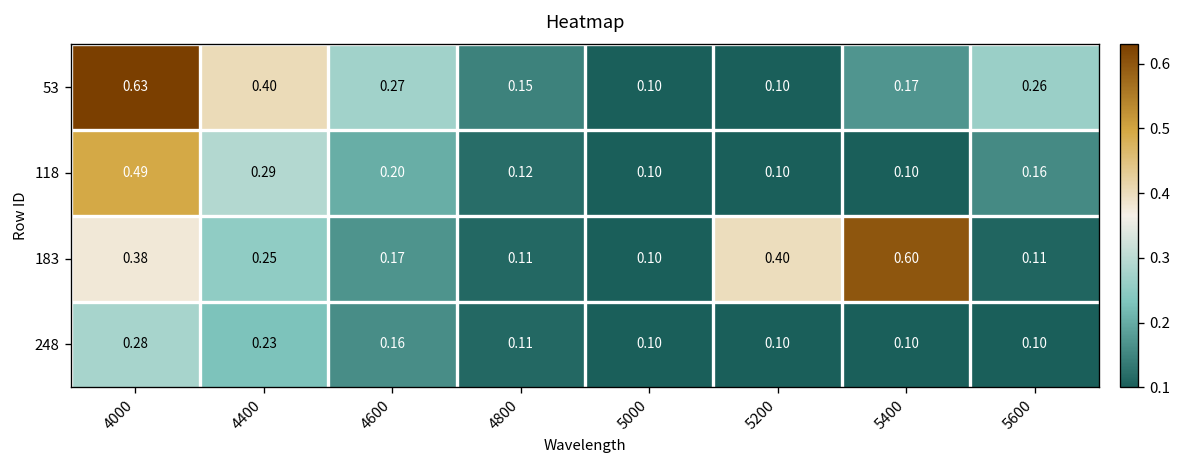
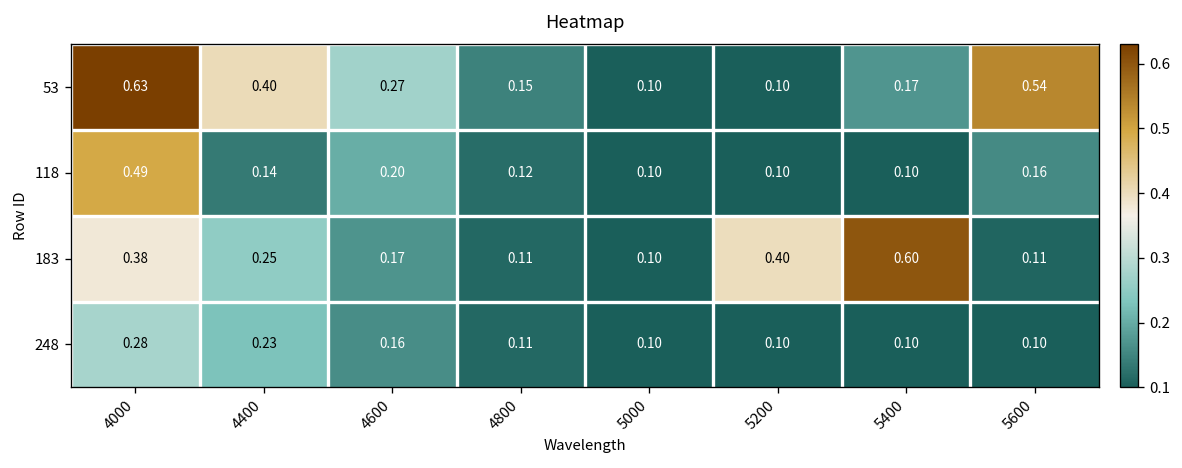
  {
    "53": {
      "4000": 0.63,
      "4400": 0.40,
      "4600": 0.27,
      "4800": 0.15,
      "5000": 0.10,
      "5200": 0.10,
      "5400": 0.17,
-     "5600": 0.26
+     "5600": 0.54
    },
    "118": {
      "4000": 0.49,
-     "4400": 0.29,
+     "4400": 0.14,
      "4600": 0.20,
      "4800": 0.12,
      "5000": 0.10,
      "5200": 0.10,
      "5400": 0.10,
      "5600": 0.16
    },
    "183": {
      "4000": 0.38,
      "4400": 0.25,
      "4600": 0.17,
      "4800": 0.11,
      "5000": 0.10,
      "5200": 0.40,
      "5400": 0.60,
      "5600": 0.11
    },
    "248": {
      "4000": 0.28,
      "4400": 0.23,
      "4600": 0.16,
      "4800": 0.11,
      "5000": 0.10,
      "5200": 0.10,
      "5400": 0.10,
      "5600": 0.10
    }
  }
